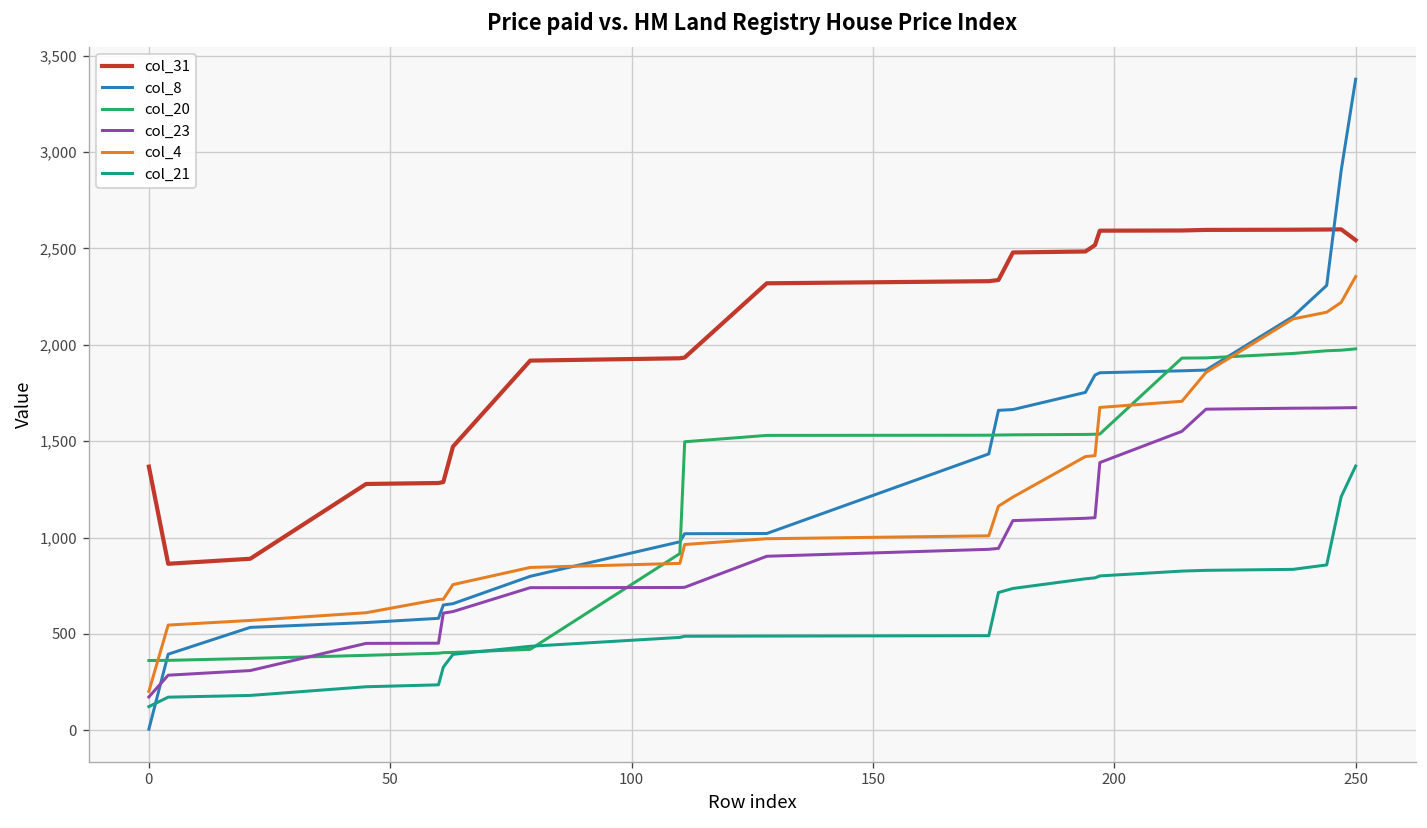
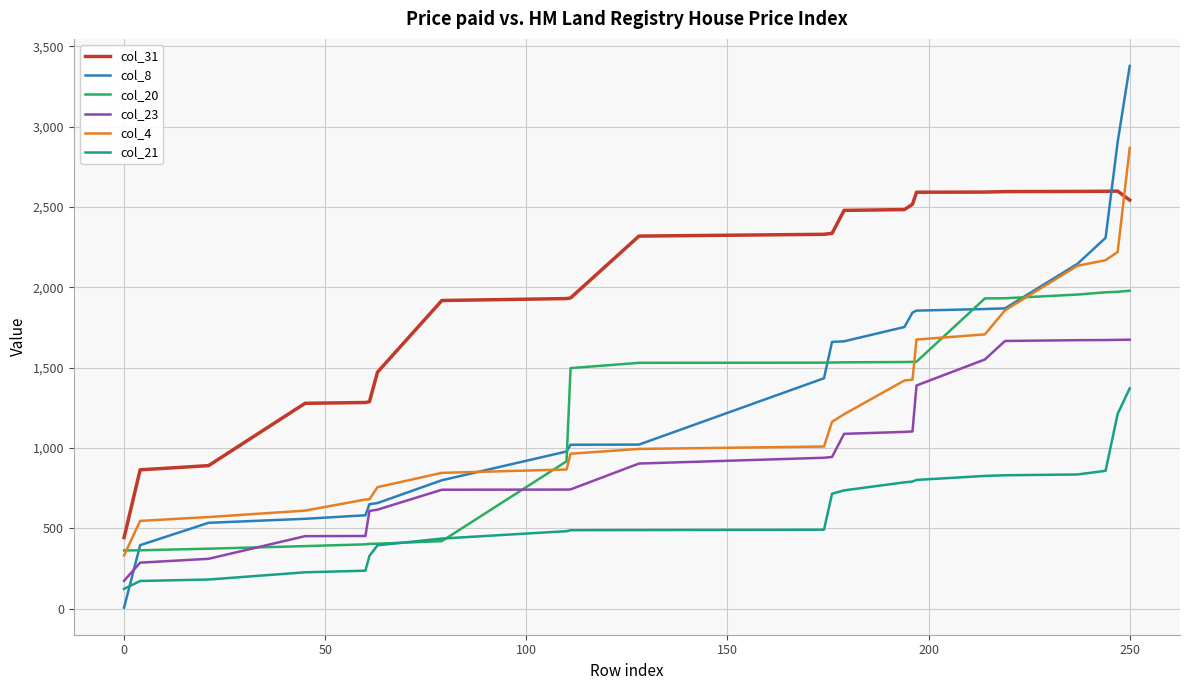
  {
    "col_31": {
-     "0": "1,370",
+     "0": "440",
      "250": "2,540"
    },
    "col_8": {
      "0": "10",
      "250": "3,380"
    },
    "col_23": {
      "0": "170",
      "250": "1,670"
    },
    "col_4": {
-     "0": "200",
-     "250": "2,350"
+     "0": "330",
+     "250": "2,870"
    }
  }
